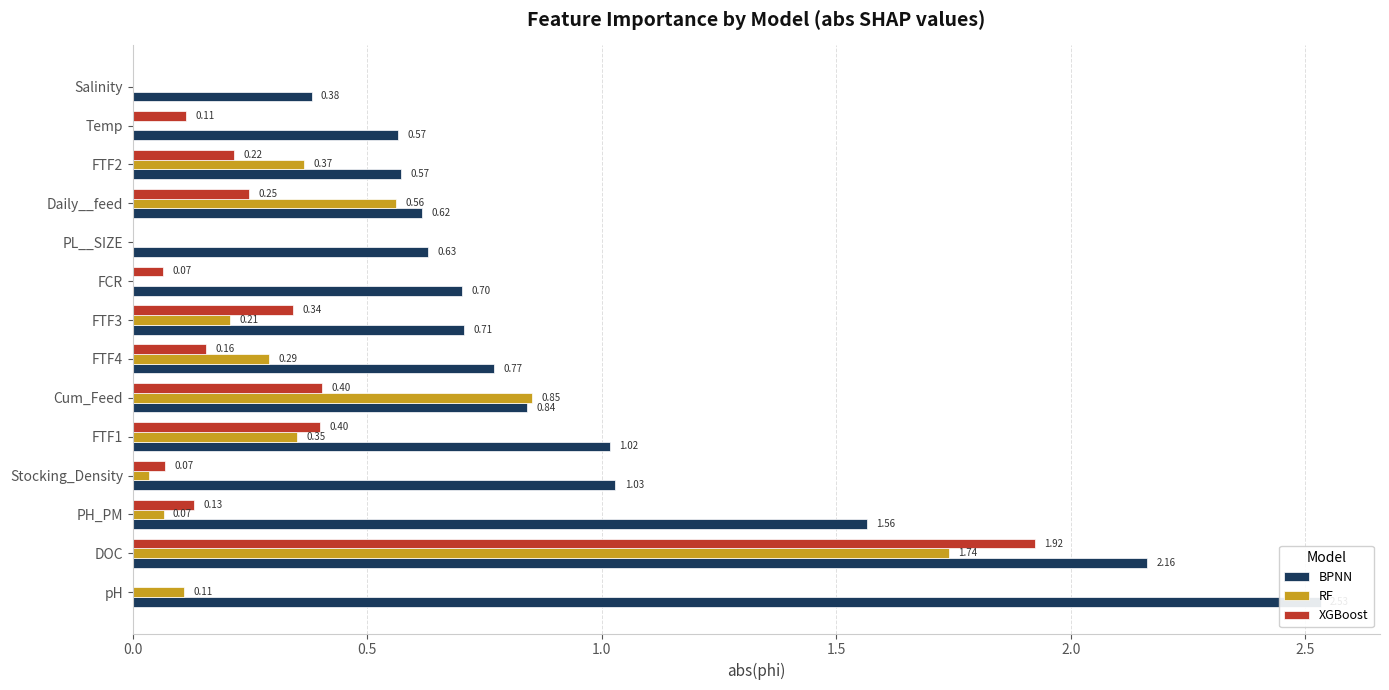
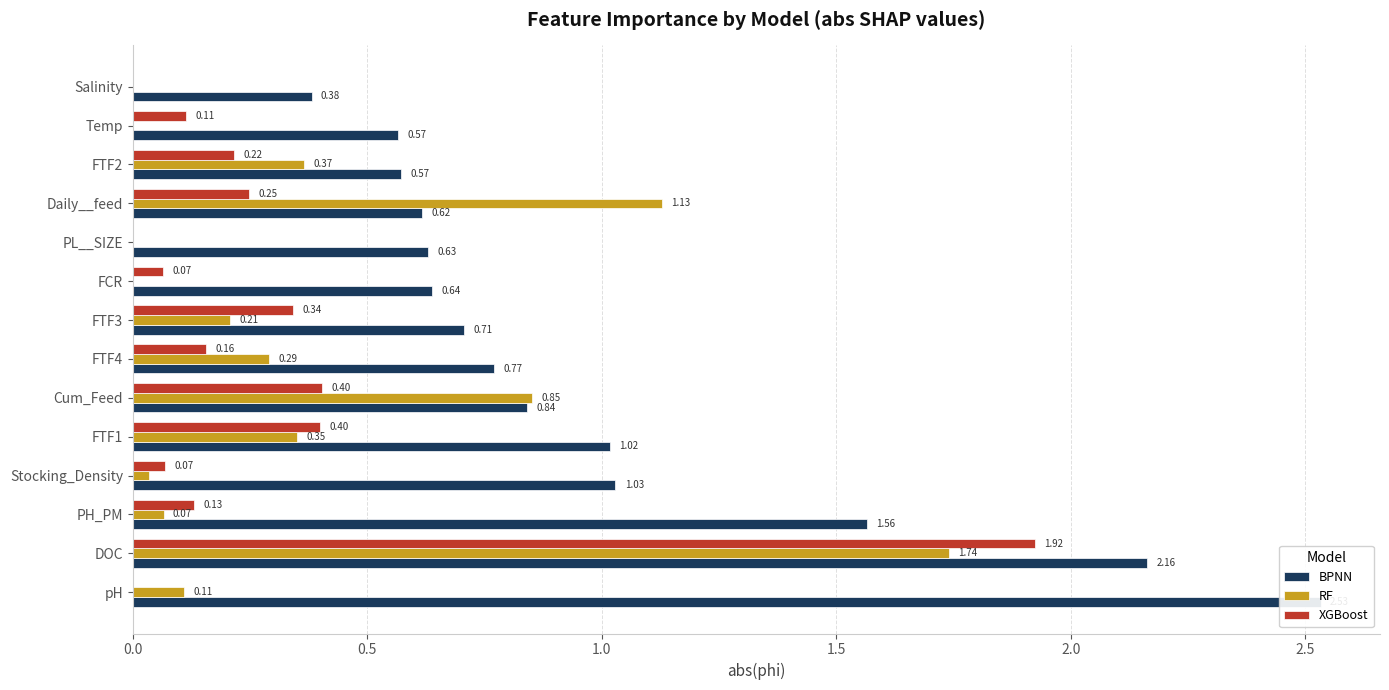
  {
    "BPNN": {
      "Salinity": 0.38,
      "Temp": 0.57,
      "FTF2": 0.57,
      "Daily__feed": 0.62,
      "PL__SIZE": 0.63,
-     "FCR": 0.70,
+     "FCR": 0.64,
      "FTF3": 0.71,
      "FTF4": 0.77,
      "Cum_Feed": 0.84,
      "FTF1": 1.02,
      "Stocking_Density": 1.03,
      "PH_PM": 1.56,
      "DOC": 2.16
    },
    "RF": {
      "FTF2": 0.37,
-     "Daily__feed": 0.56,
+     "Daily__feed": 1.13,
      "FTF3": 0.21,
      "FTF4": 0.29,
      "Cum_Feed": 0.85,
      "FTF1": 0.35,
      "PH_PM": 0.07,
      "DOC": 1.74,
      "pH": 0.11
    },
    "XGBoost": {
      "Temp": 0.11,
      "FTF2": 0.22,
      "Daily__feed": 0.25,
      "FCR": 0.07,
      "FTF3": 0.34,
      "FTF4": 0.16,
      "Cum_Feed": 0.40,
      "FTF1": 0.40,
      "Stocking_Density": 0.07,
      "PH_PM": 0.13,
      "DOC": 1.92
    }
  }
